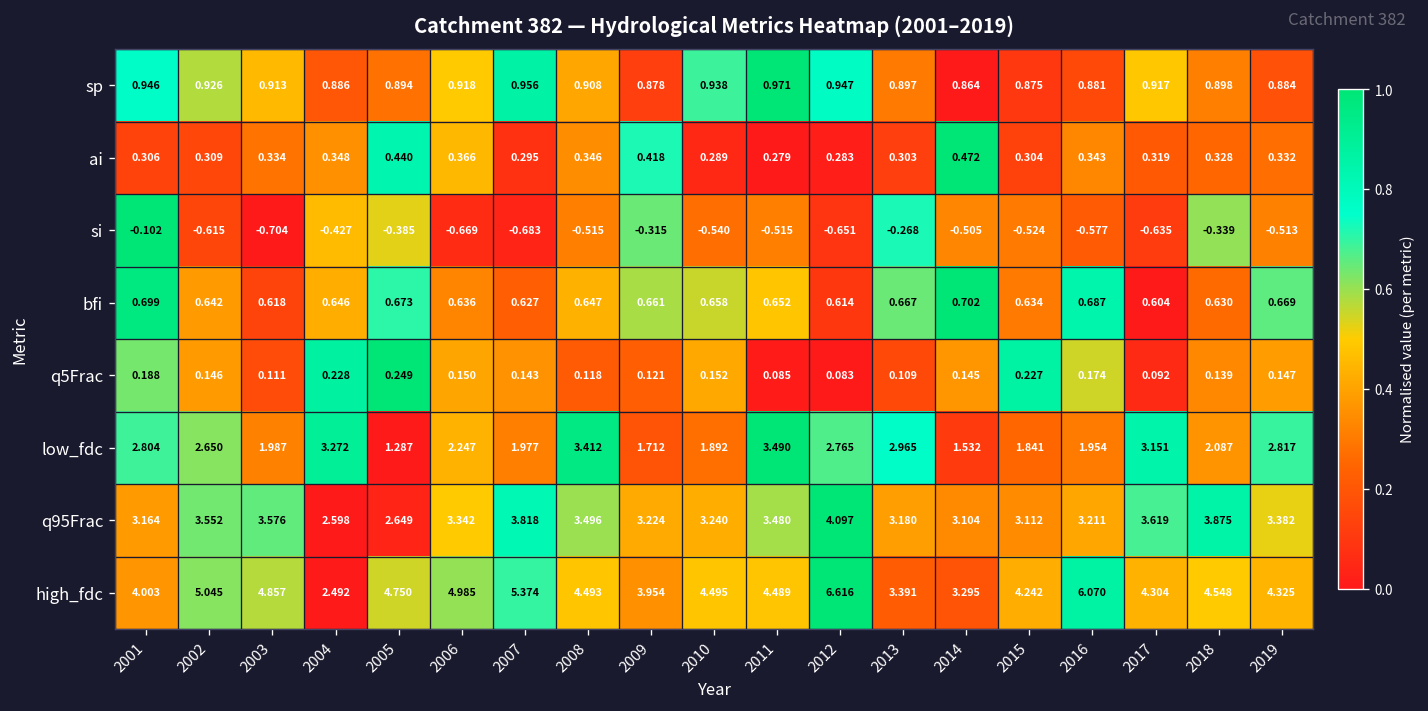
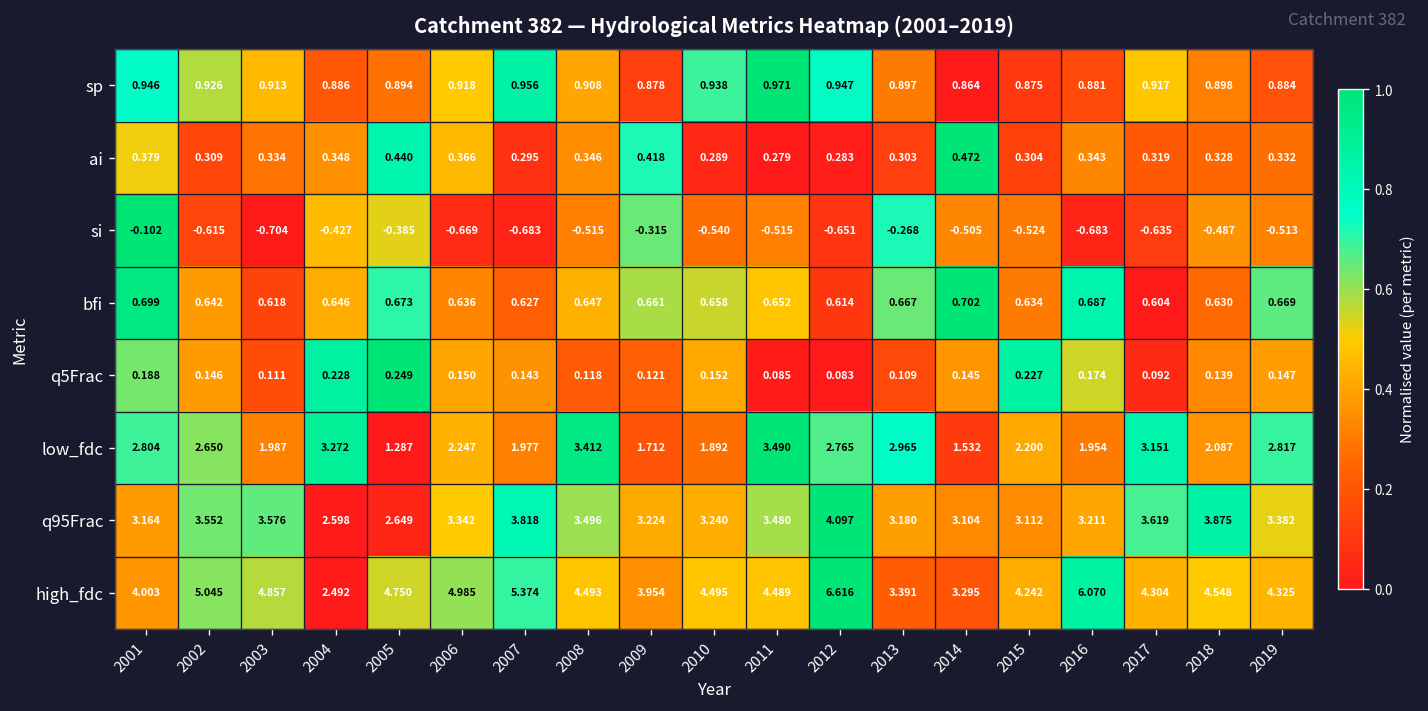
  {
    "sp": {
      "2001": 0.946,
      "2002": 0.926,
      "2003": 0.913,
      "2004": 0.886,
      "2005": 0.894,
      "2006": 0.918,
      "2007": 0.956,
      "2008": 0.908,
      "2009": 0.878,
      "2010": 0.938,
      "2011": 0.971,
      "2012": 0.947,
      "2013": 0.897,
      "2014": 0.864,
      "2015": 0.875,
      "2016": 0.881,
      "2017": 0.917,
      "2018": 0.898,
      "2019": 0.884
    },
    "ai": {
-     "2001": 0.306,
+     "2001": 0.379,
      "2002": 0.309,
      "2003": 0.334,
      "2004": 0.348,
      "2005": 0.440,
      "2006": 0.366,
      "2007": 0.295,
      "2008": 0.346,
      "2009": 0.418,
      "2010": 0.289,
      "2011": 0.279,
      "2012": 0.283,
      "2013": 0.303,
      "2014": 0.472,
      "2015": 0.304,
      "2016": 0.343,
      "2017": 0.319,
      "2018": 0.328,
      "2019": 0.332
    },
    "si": {
      "2001": -0.102,
      "2002": -0.615,
      "2003": -0.704,
      "2004": -0.427,
      "2005": -0.385,
      "2006": -0.669,
      "2007": -0.683,
      "2008": -0.515,
      "2009": -0.315,
      "2010": -0.540,
      "2011": -0.515,
      "2012": -0.651,
      "2013": -0.268,
      "2014": -0.505,
      "2015": -0.524,
-     "2016": -0.577,
+     "2016": -0.683,
      "2017": -0.635,
-     "2018": -0.339,
+     "2018": -0.487,
      "2019": -0.513
    },
    "bfi": {
      "2001": 0.699,
      "2002": 0.642,
      "2003": 0.618,
      "2004": 0.646,
      "2005": 0.673,
      "2006": 0.636,
      "2007": 0.627,
      "2008": 0.647,
      "2009": 0.661,
      "2010": 0.658,
      "2011": 0.652,
      "2012": 0.614,
      "2013": 0.667,
      "2014": 0.702,
      "2015": 0.634,
      "2016": 0.687,
      "2017": 0.604,
      "2018": 0.630,
      "2019": 0.669
    },
    "q5Frac": {
      "2001": 0.188,
      "2002": 0.146,
      "2003": 0.111,
      "2004": 0.228,
      "2005": 0.249,
      "2006": 0.150,
      "2007": 0.143,
      "2008": 0.118,
      "2009": 0.121,
      "2010": 0.152,
      "2011": 0.085,
      "2012": 0.083,
      "2013": 0.109,
      "2014": 0.145,
      "2015": 0.227,
      "2016": 0.174,
      "2017": 0.092,
      "2018": 0.139,
      "2019": 0.147
    },
    "low_fdc": {
      "2001": 2.804,
      "2002": 2.650,
      "2003": 1.987,
      "2004": 3.272,
      "2005": 1.287,
      "2006": 2.247,
      "2007": 1.977,
      "2008": 3.412,
      "2009": 1.712,
      "2010": 1.892,
      "2011": 3.490,
      "2012": 2.765,
      "2013": 2.965,
      "2014": 1.532,
-     "2015": 1.841,
+     "2015": 2.200,
      "2016": 1.954,
      "2017": 3.151,
      "2018": 2.087,
      "2019": 2.817
    },
    "q95Frac": {
      "2001": 3.164,
      "2002": 3.552,
      "2003": 3.576,
      "2004": 2.598,
      "2005": 2.649,
      "2006": 3.342,
      "2007": 3.818,
      "2008": 3.496,
      "2009": 3.224,
      "2010": 3.240,
      "2011": 3.480,
      "2012": 4.097,
      "2013": 3.180,
      "2014": 3.104,
      "2015": 3.112,
      "2016": 3.211,
      "2017": 3.619,
      "2018": 3.875,
      "2019": 3.382
    },
    "high_fdc": {
      "2001": 4.003,
      "2002": 5.045,
      "2003": 4.857,
      "2004": 2.492,
      "2005": 4.750,
      "2006": 4.985,
      "2007": 5.374,
      "2008": 4.493,
      "2009": 3.954,
      "2010": 4.495,
      "2011": 4.489,
      "2012": 6.616,
      "2013": 3.391,
      "2014": 3.295,
      "2015": 4.242,
      "2016": 6.070,
      "2017": 4.304,
      "2018": 4.548,
      "2019": 4.325
    }
  }
